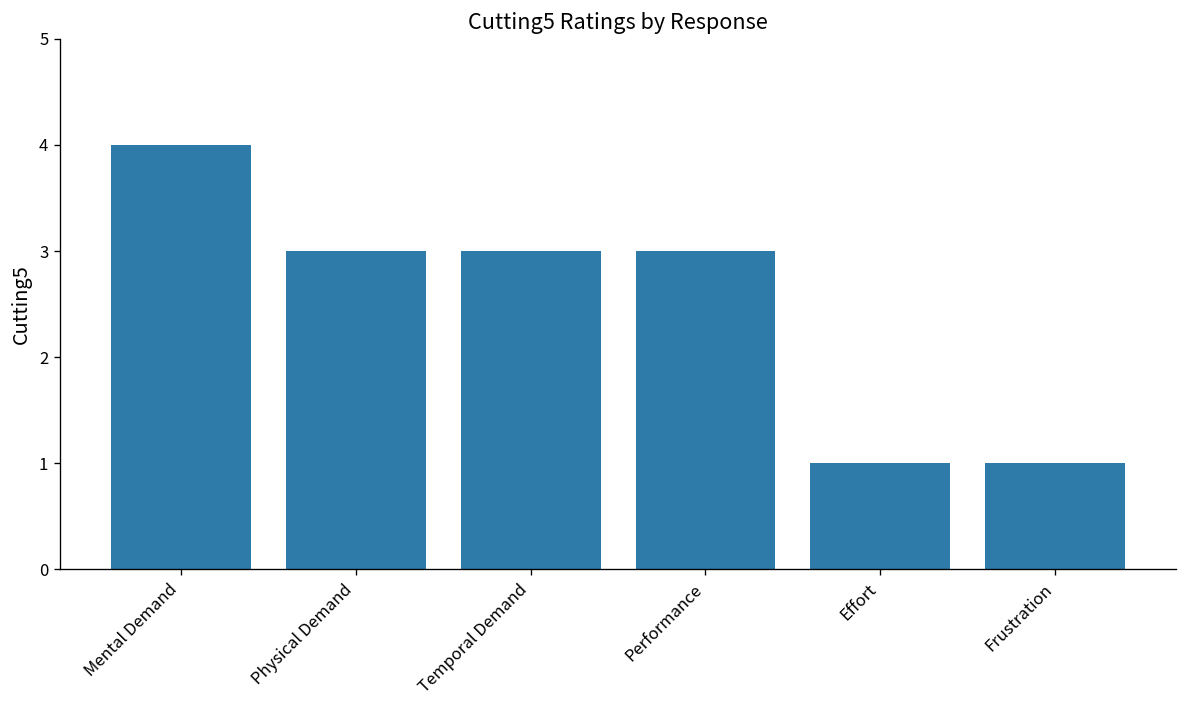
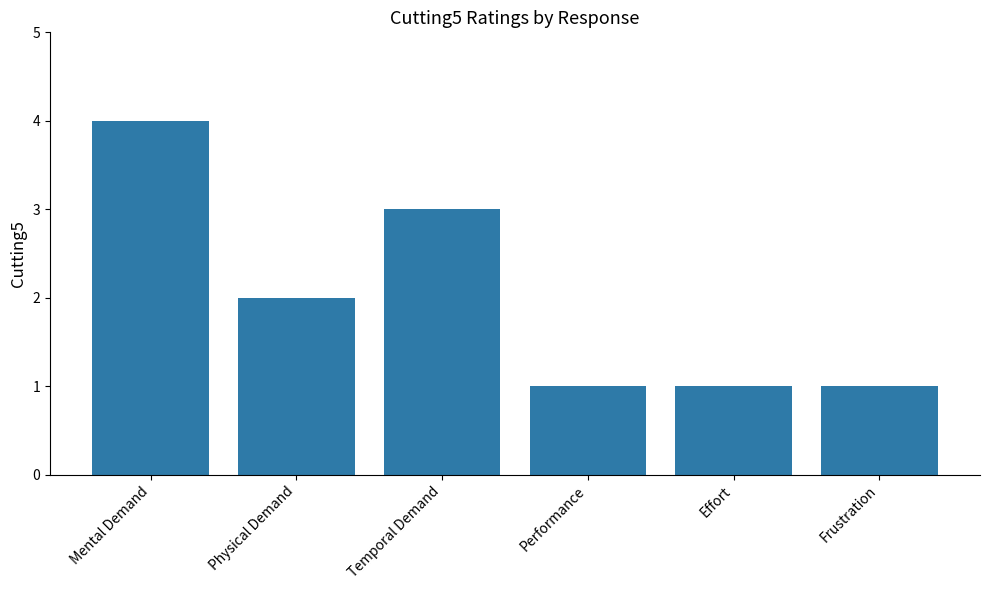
  {
    "Mental Demand": 4,
-   "Physical Demand": 3,
+   "Physical Demand": 2,
    "Temporal Demand": 3,
-   "Performance": 3,
+   "Performance": 1,
    "Effort": 1,
    "Frustration": 1
  }
